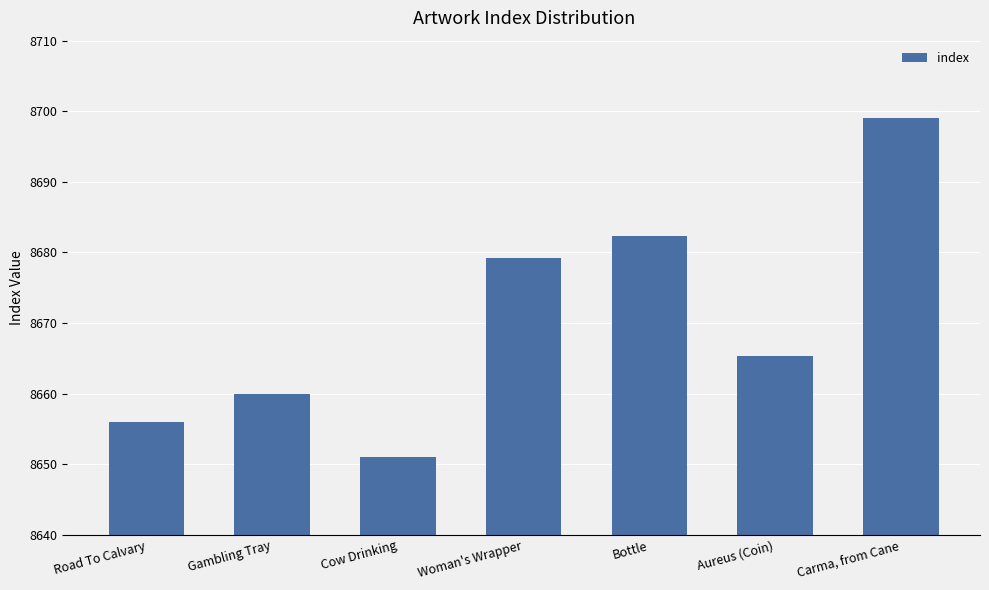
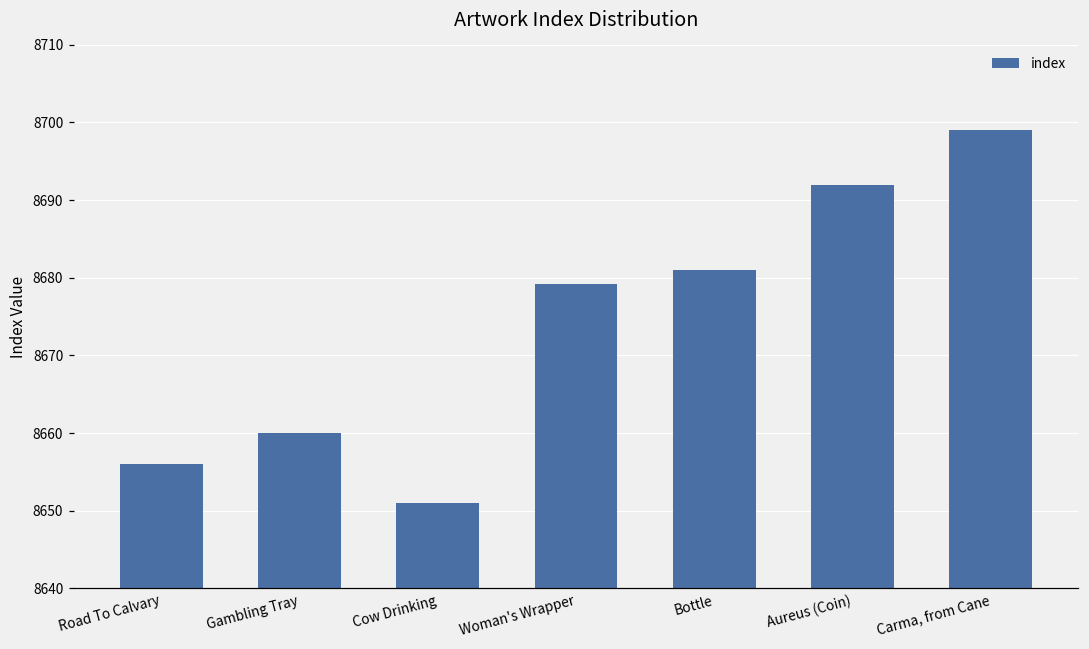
  {
    "Road To Calvary": 8656,
    "Gambling Tray": 8660,
    "Cow Drinking": 8651,
    "Woman's Wrapper": 8679,
-   "Bottle": 8682,
-   "Aureus (Coin)": 8665,
+   "Bottle": 8681,
+   "Aureus (Coin)": 8692,
    "Carma, from Cane": 8699
  }
